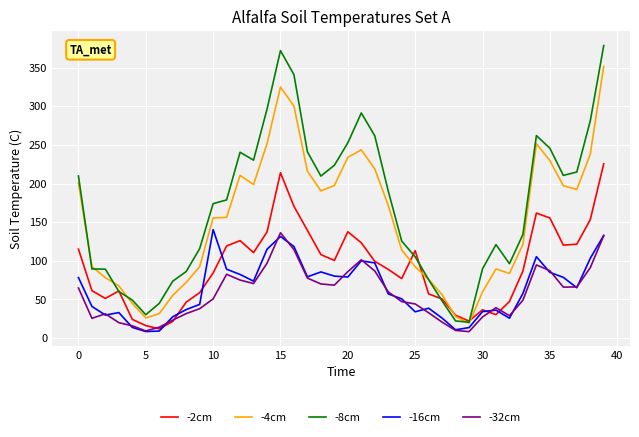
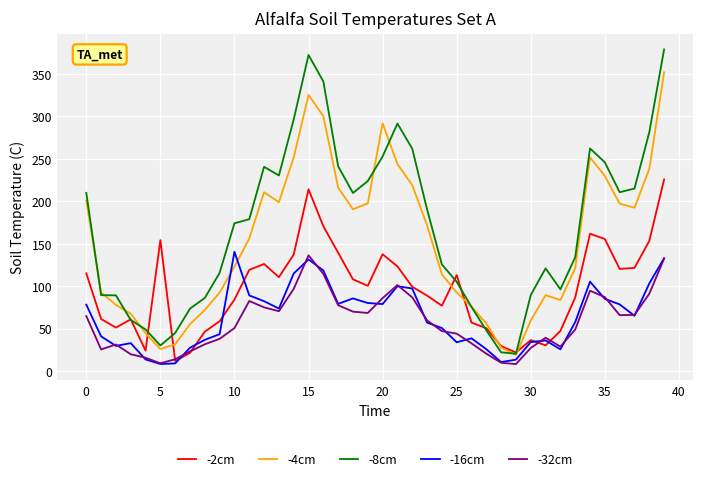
  {
    "-2cm": {
      "0": 120,
-     "5": 20,
+     "5": 150,
      "10": 80,
      "15": 210,
      "20": 140,
      "25": 110,
      "35": 160
    },
    "-4cm": {
      "0": 200,
      "5": 30,
-     "10": 160,
+     "10": 120,
      "15": 330,
-     "20": 230,
+     "20": 290,
      "25": 90,
      "30": 60,
      "35": 230
    },
    "-8cm": {
      "0": 210,
      "5": 30,
      "10": 170,
      "15": 370,
      "20": 250,
      "25": 110,
      "30": 90,
      "35": 250
    },
    "-16cm": {
      "0": 80,
      "10": 140,
      "15": 130,
      "20": 80,
      "25": 30
    },
    "-32cm": {
      "0": 60,
      "10": 50,
      "15": 140,
      "20": 90,
      "25": 40,
      "30": 30
    }
  }
